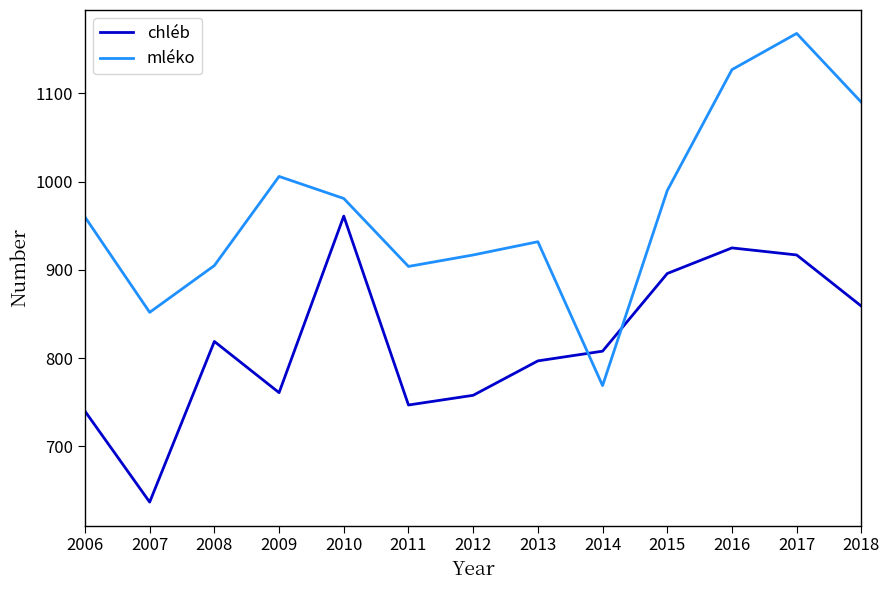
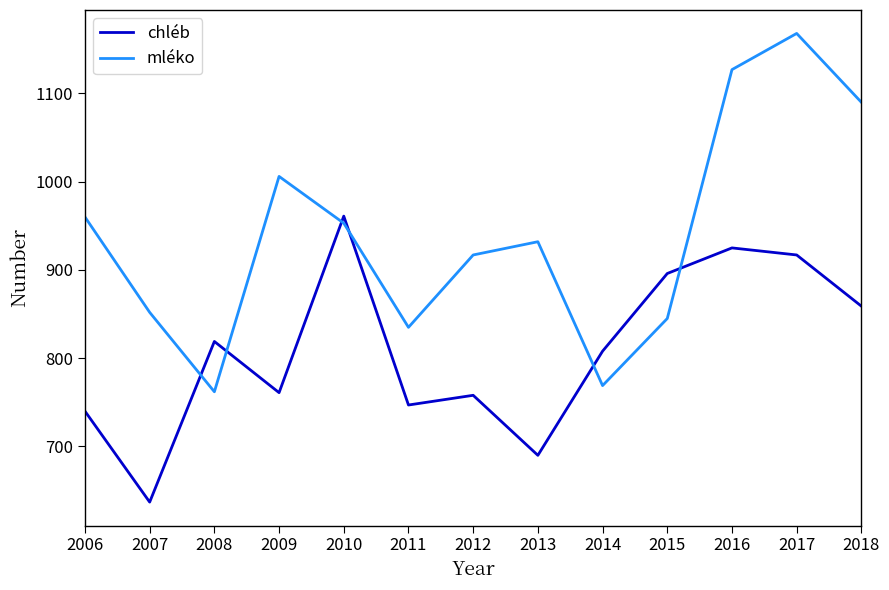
  {
    "chléb": {
      "2006": 740,
      "2007": 640,
      "2008": 820,
      "2009": 760,
      "2010": 960,
      "2011": 750,
      "2012": 760,
-     "2013": 800,
+     "2013": 690,
      "2014": 810,
      "2015": 900,
      "2016": 930,
      "2017": 920,
      "2018": 860
    },
    "mléko": {
      "2006": 960,
      "2007": 850,
-     "2008": 910,
+     "2008": 760,
      "2009": 1010,
-     "2010": 980,
-     "2011": 900,
+     "2010": 950,
+     "2011": 840,
      "2012": 920,
      "2013": 930,
      "2014": 770,
-     "2015": 990,
+     "2015": 850,
      "2016": 1130,
      "2017": 1170,
      "2018": 1090
    }
  }
